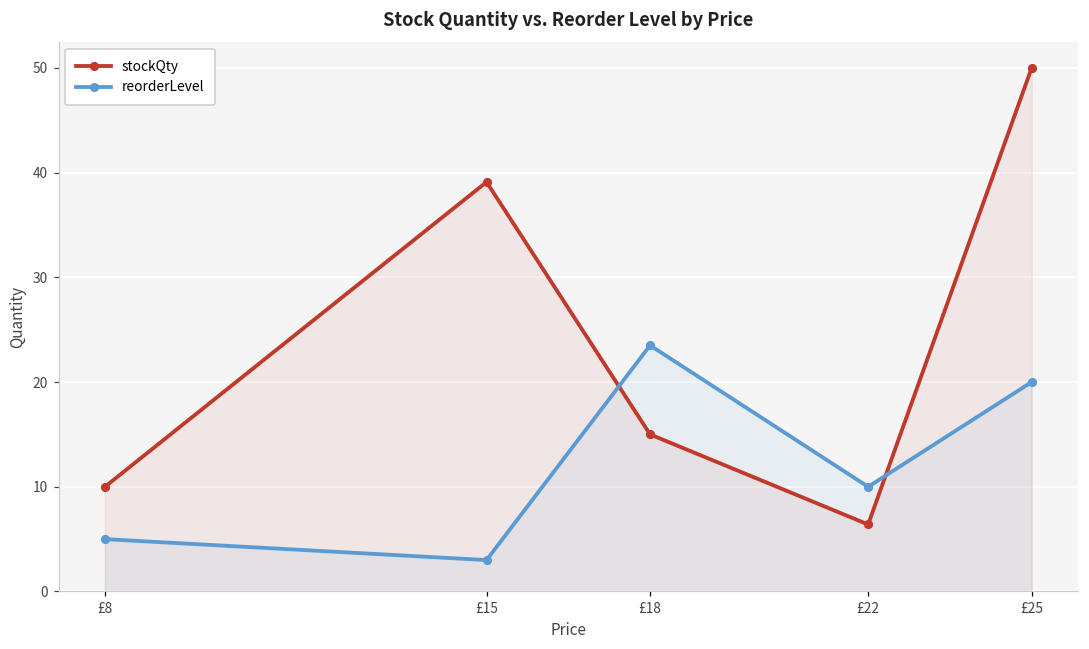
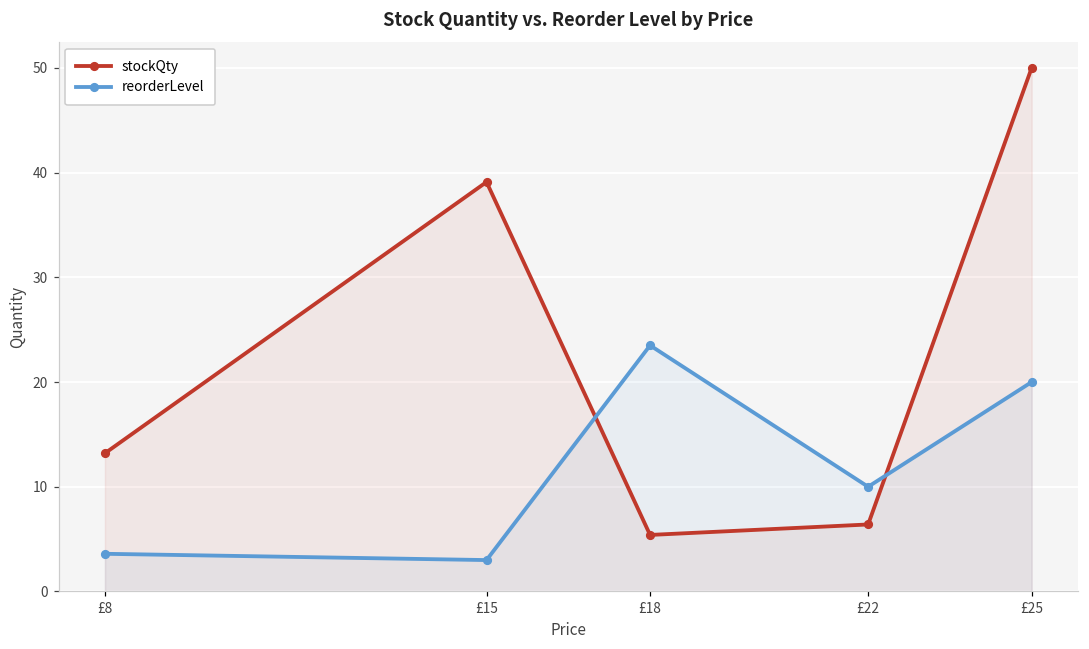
  {
    "stockQty": {
-     "£8": 10,
+     "£8": 13,
      "£15": 39,
-     "£18": 15,
+     "£18": 5,
      "£22": 6,
      "£25": 50
    },
    "reorderLevel": {
-     "£8": 5,
+     "£8": 4,
      "£15": 3,
      "£18": 24,
      "£22": 10,
      "£25": 20
    }
  }
